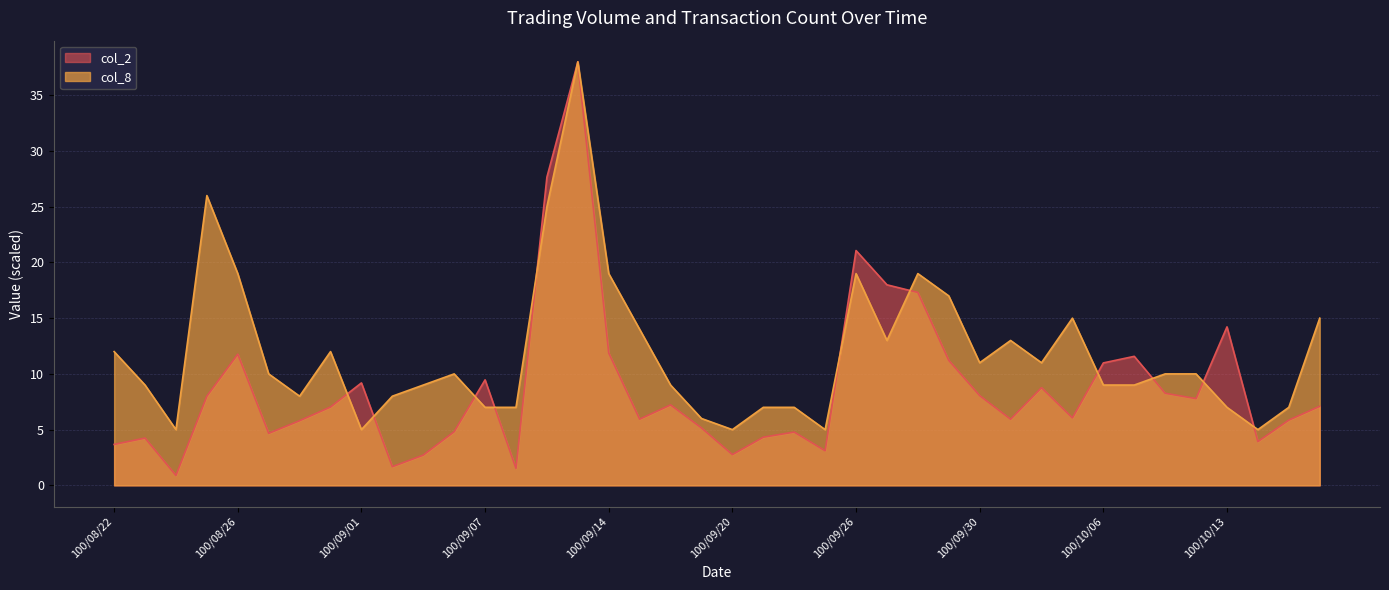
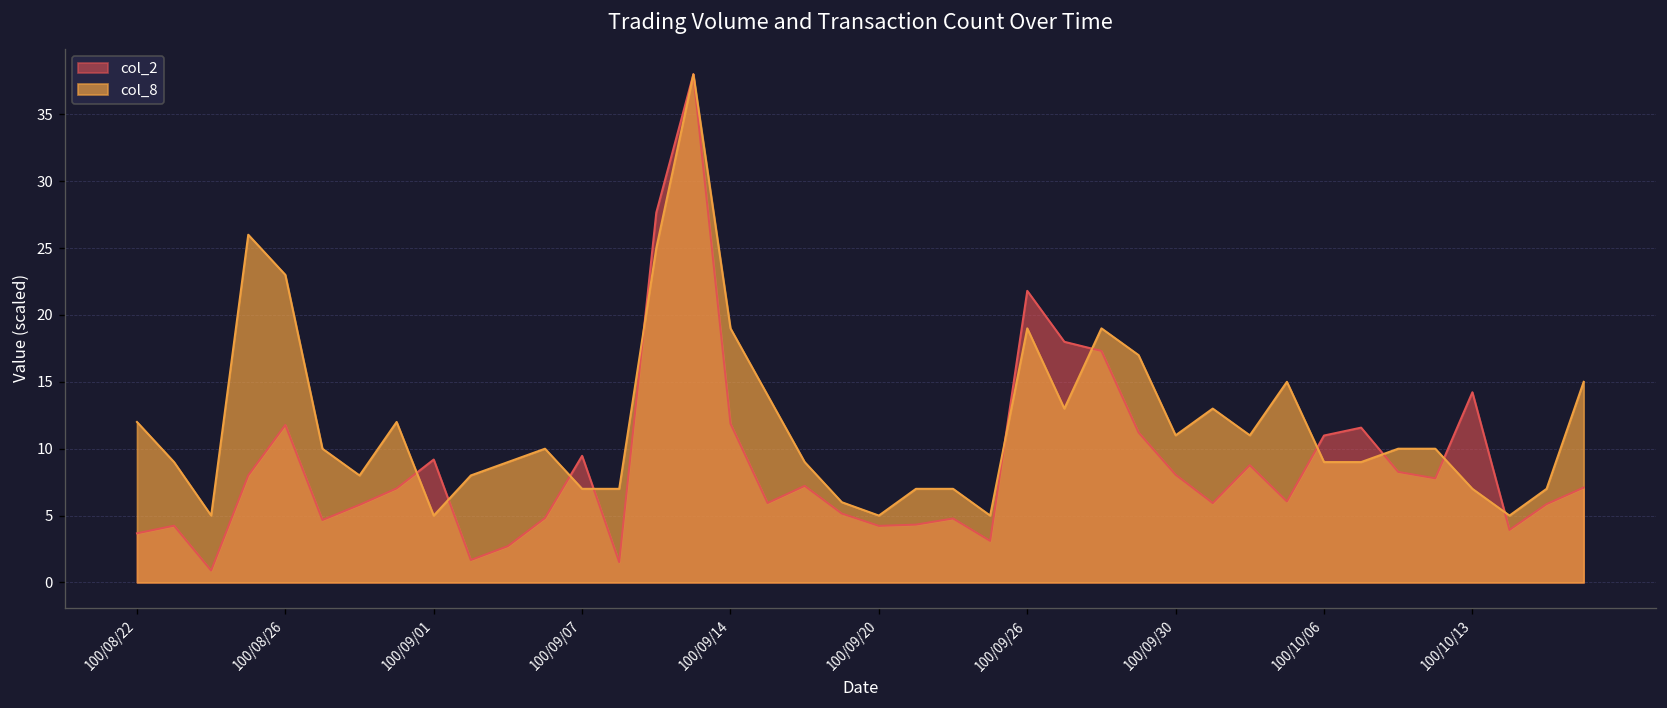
  {
    "col_2": {
      "100/08/22": 3.7,
      "100/08/26": 11.8,
      "100/09/01": 9.2,
      "100/09/07": 9.5,
      "100/09/14": 11.9,
-     "100/09/20": 2.8,
-     "100/09/26": 21.1,
+     "100/09/20": 4.2,
+     "100/09/26": 21.8,
      "100/09/30": 8.0,
      "100/10/06": 11.0,
      "100/10/13": 14.2
    },
    "col_8": {
      "100/08/22": 12,
-     "100/08/26": 19,
+     "100/08/26": 23,
      "100/09/01": 5,
      "100/09/07": 7,
      "100/09/14": 19,
      "100/09/20": 5,
      "100/09/26": 19,
      "100/09/30": 11,
      "100/10/06": 9,
      "100/10/13": 7
    }
  }
